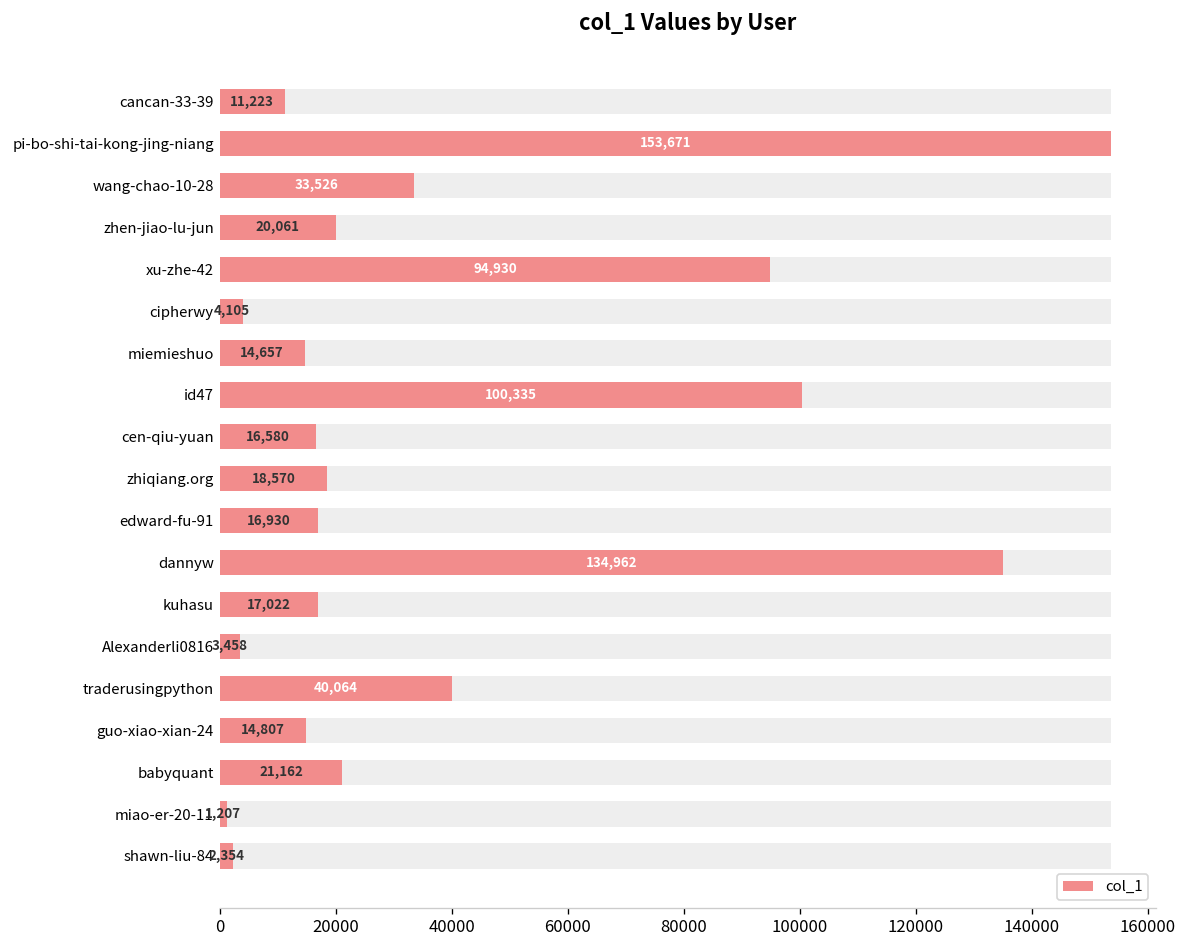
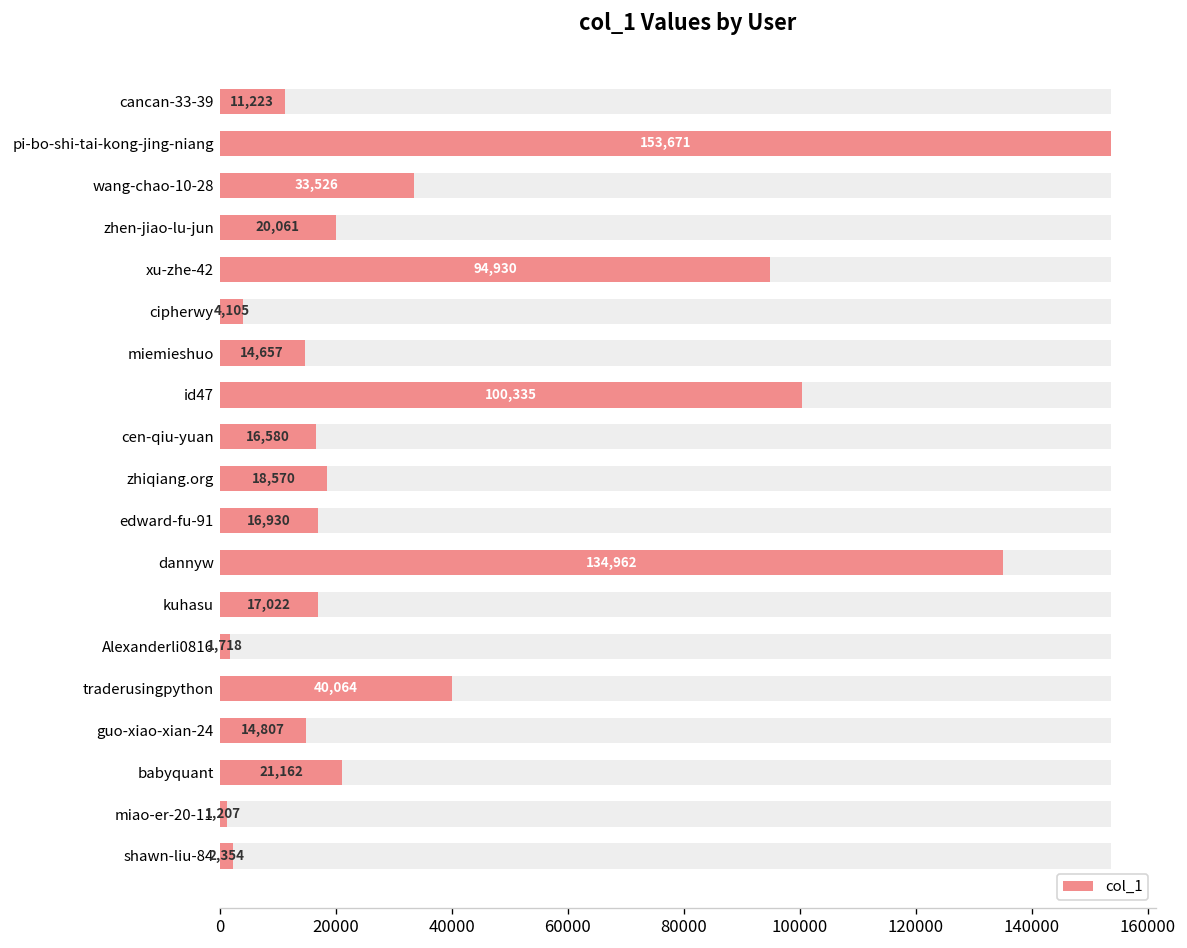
  {
    "col_1": {
      "pi-bo-shi-tai-kong-jing-niang": "153,671",
-     "Alexanderli0816": "3,458"
+     "Alexanderli0816": "1,718"
    }
  }
